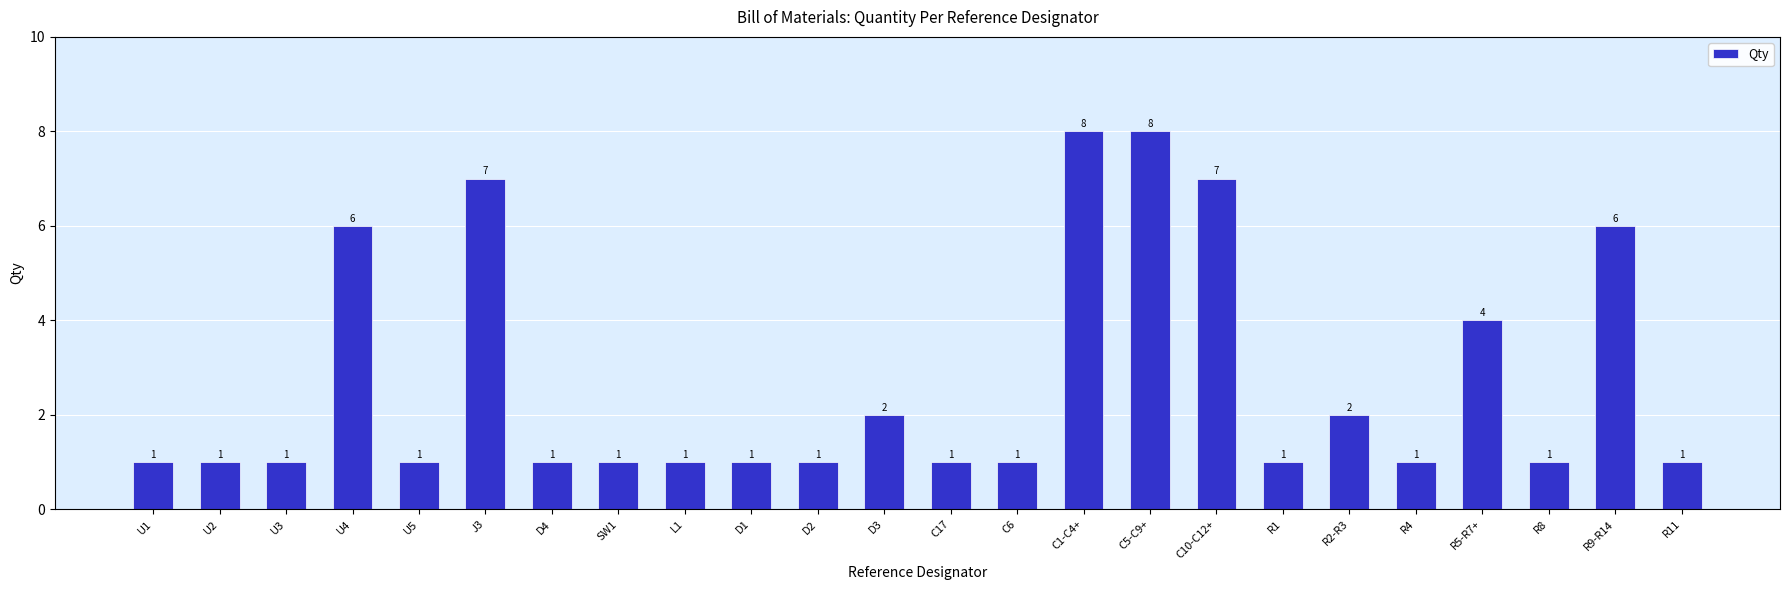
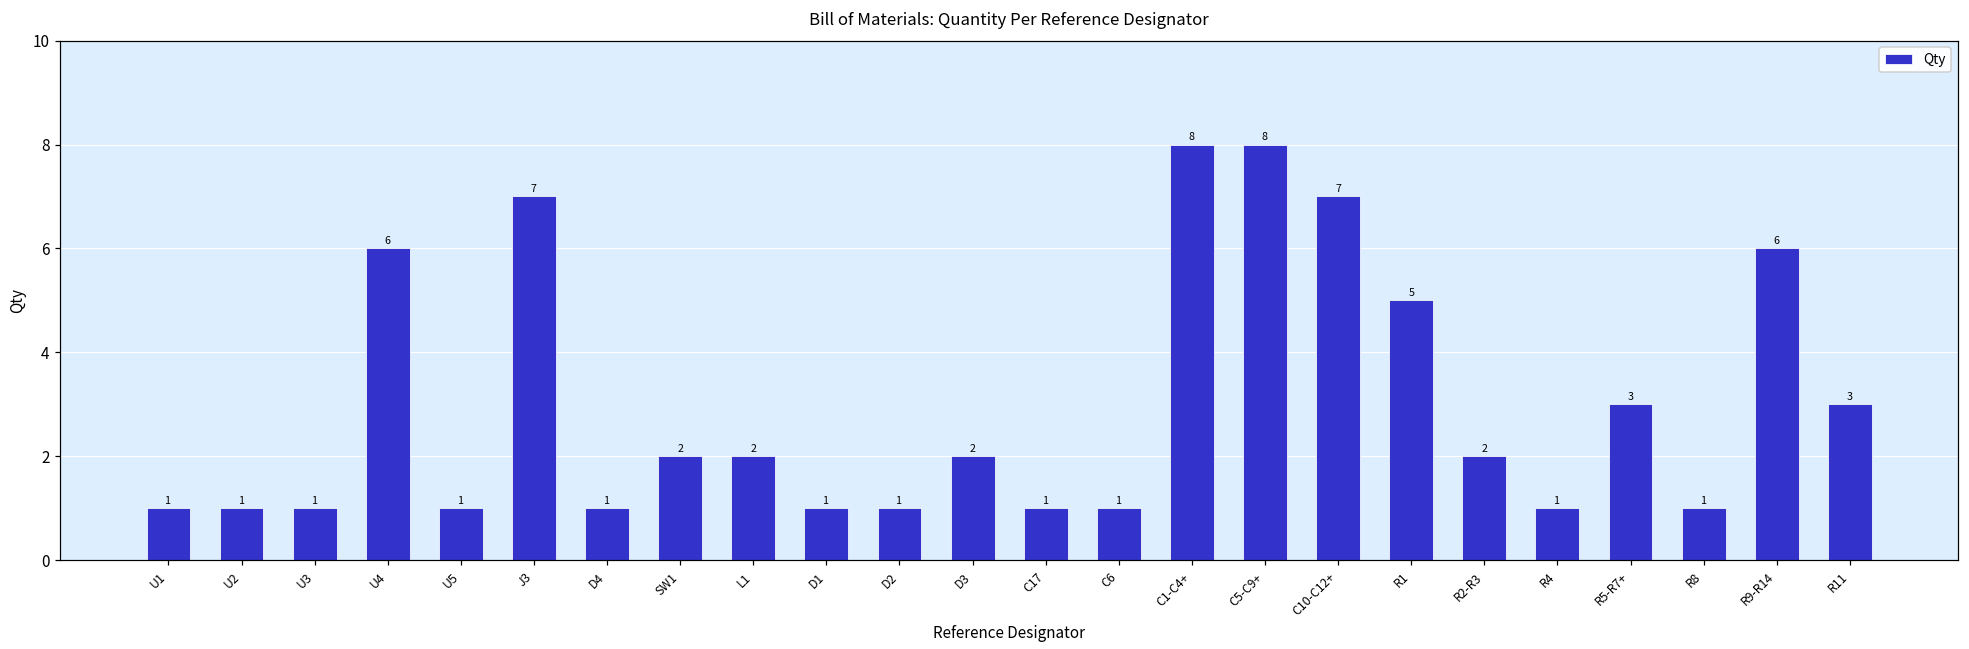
  {
    "U1": 1,
    "U2": 1,
    "U3": 1,
    "U4": 6,
    "U5": 1,
    "J3": 7,
    "D4": 1,
-   "SW1": 1,
-   "L1": 1,
+   "SW1": 2,
+   "L1": 2,
    "D1": 1,
    "D2": 1,
    "D3": 2,
    "C17": 1,
    "C6": 1,
    "C1-C4+": 8,
    "C5-C9+": 8,
    "C10-C12+": 7,
-   "R1": 1,
+   "R1": 5,
    "R2-R3": 2,
    "R4": 1,
-   "R5-R7+": 4,
+   "R5-R7+": 3,
    "R8": 1,
    "R9-R14": 6,
-   "R11": 1
+   "R11": 3
  }
